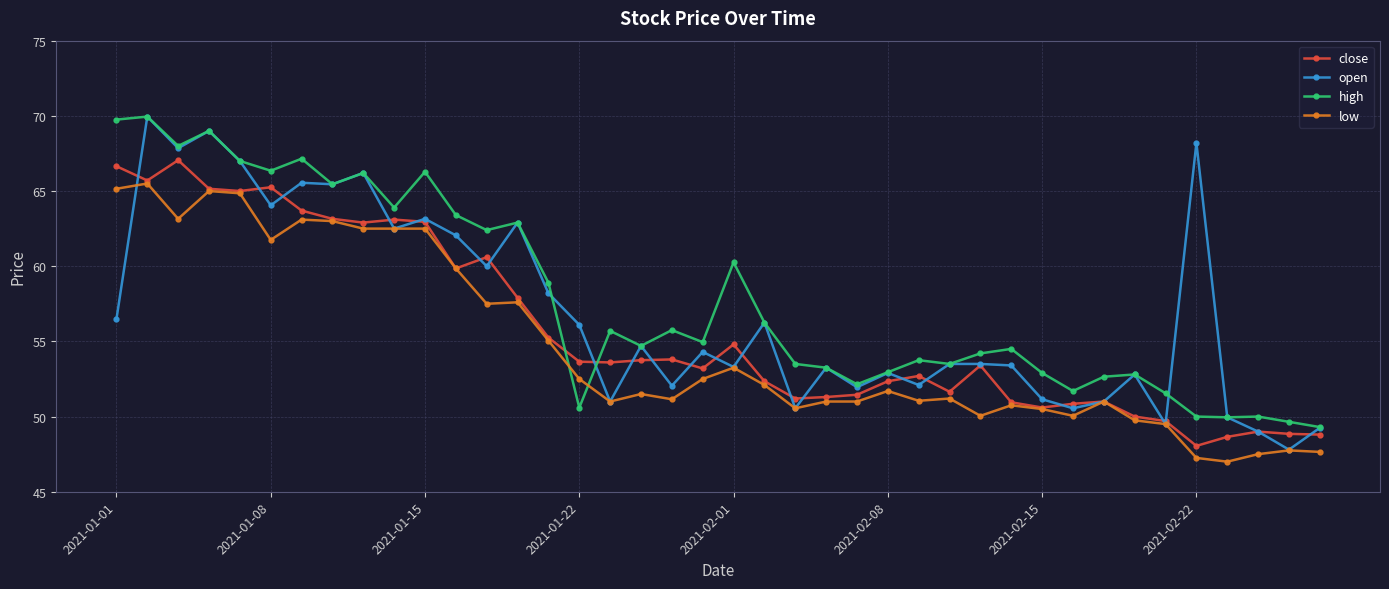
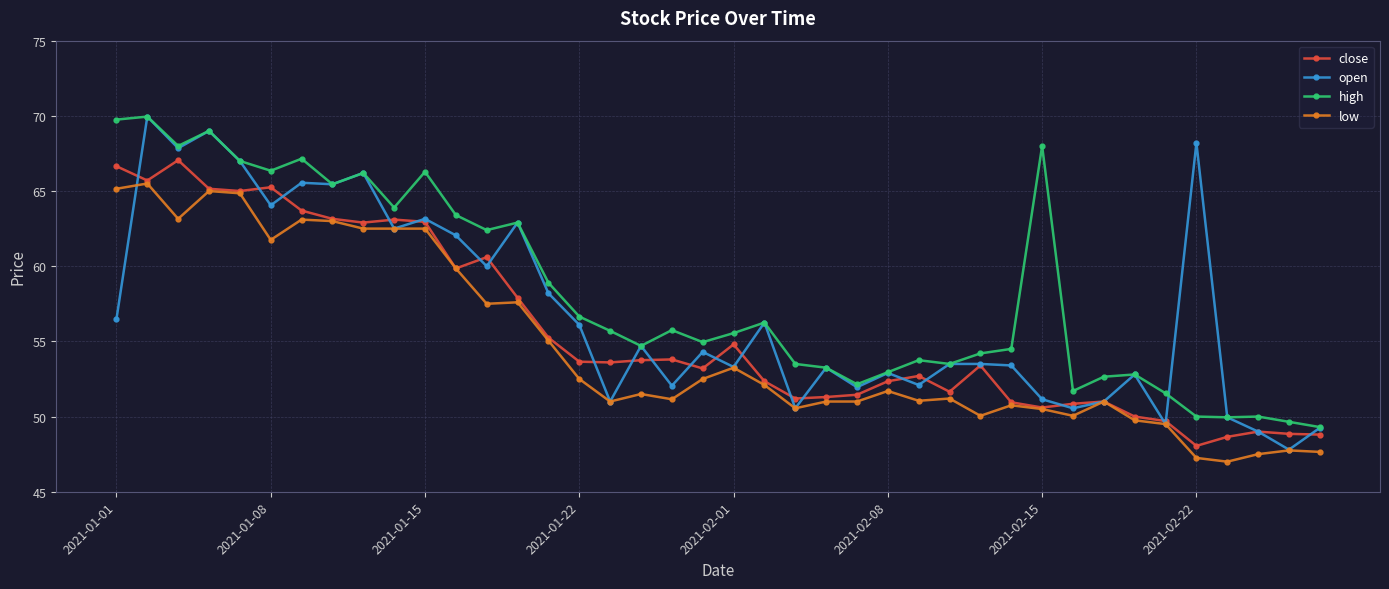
  {
    "open": {
      "2021-01-01": 56.5,
      "2021-01-08": 64.1,
      "2021-01-15": 63.2,
      "2021-01-22": 56.1,
      "2021-02-15": 51.2,
      "2021-02-22": 68.2
    },
    "high": {
      "2021-01-01": 69.8,
      "2021-01-08": 66.4,
      "2021-01-15": 66.3,
-     "2021-01-22": 50.6,
-     "2021-02-01": 60.3,
-     "2021-02-15": 52.9,
+     "2021-01-22": 56.7,
+     "2021-02-01": 55.6,
+     "2021-02-15": 68.0,
      "2021-02-22": 50.0
    }
  }
